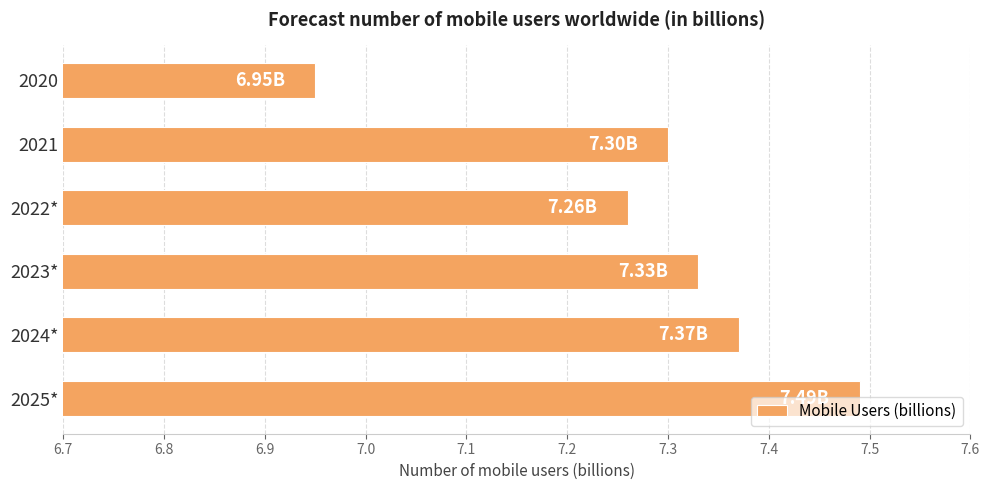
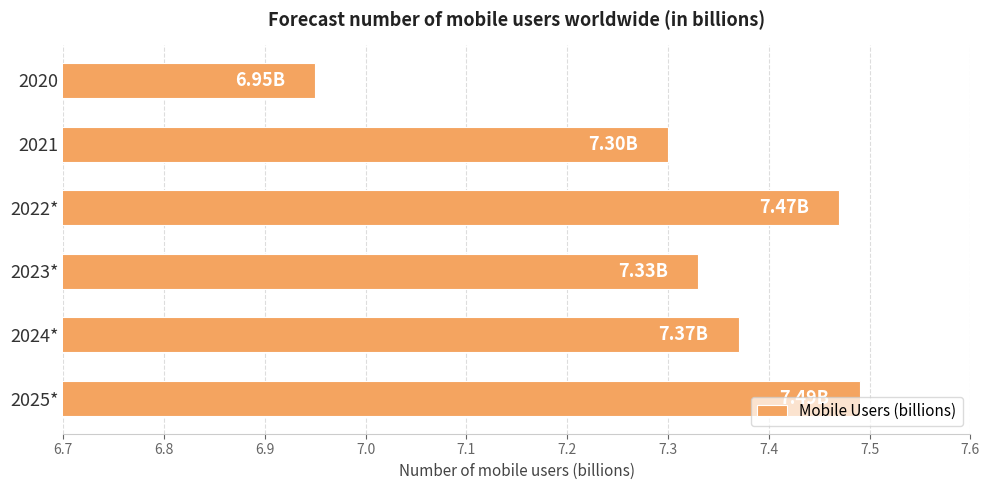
  {
    "2020": "6.95B",
    "2021": "7.30B",
-   "2022*": "7.26B",
+   "2022*": "7.47B",
    "2023*": "7.33B",
    "2024*": "7.37B"
  }
